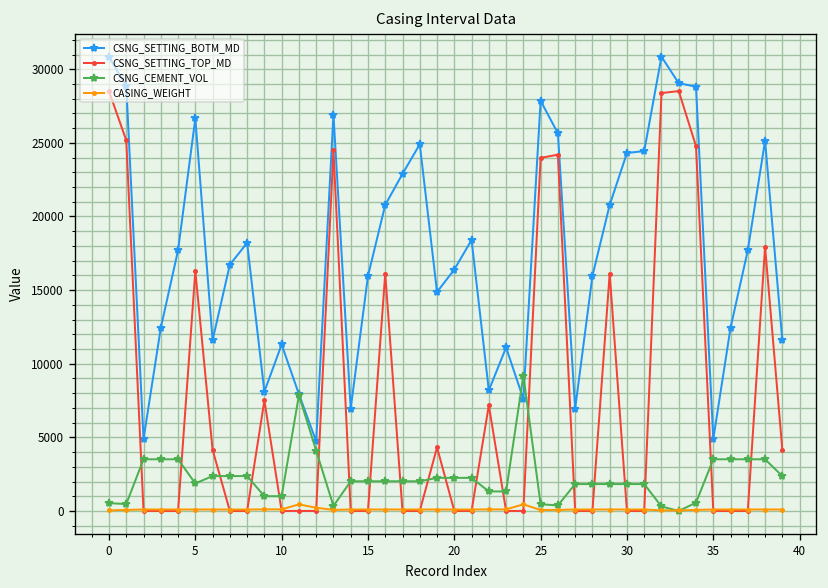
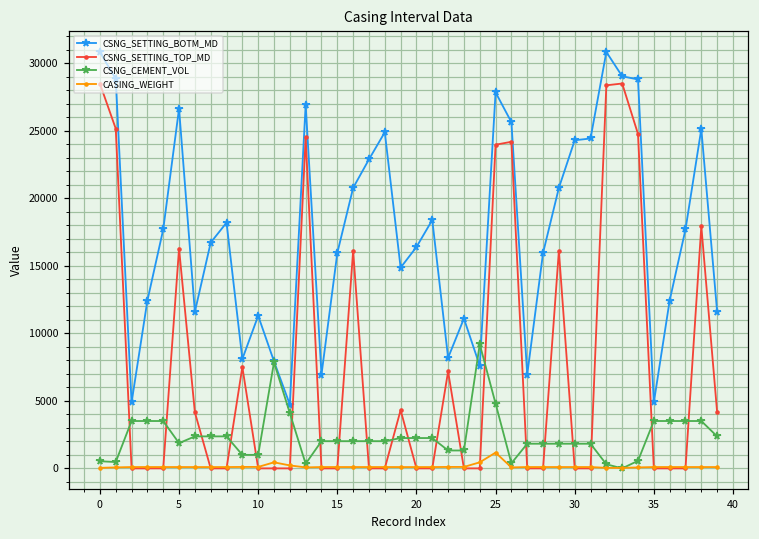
  {
    "CSNG_SETTING_BOTM_MD": {
      "5": 26700,
      "10": 11300,
      "15": 16000,
      "20": 16400,
      "25": 27900,
      "30": 24300,
      "35": 4900
    },
    "CSNG_SETTING_TOP_MD": {
      "5": 16300,
      "25": 24000
    },
    "CSNG_CEMENT_VOL": {
      "0": 500,
      "5": 1900,
      "10": 1000,
      "15": 2000,
      "20": 2200,
-     "25": 500,
+     "25": 4800,
      "30": 1800,
      "35": 3500
    },
    "CASING_WEIGHT": {
      "0": 0,
      "5": 100,
-     "25": 100
+     "25": 1200
    }
  }
